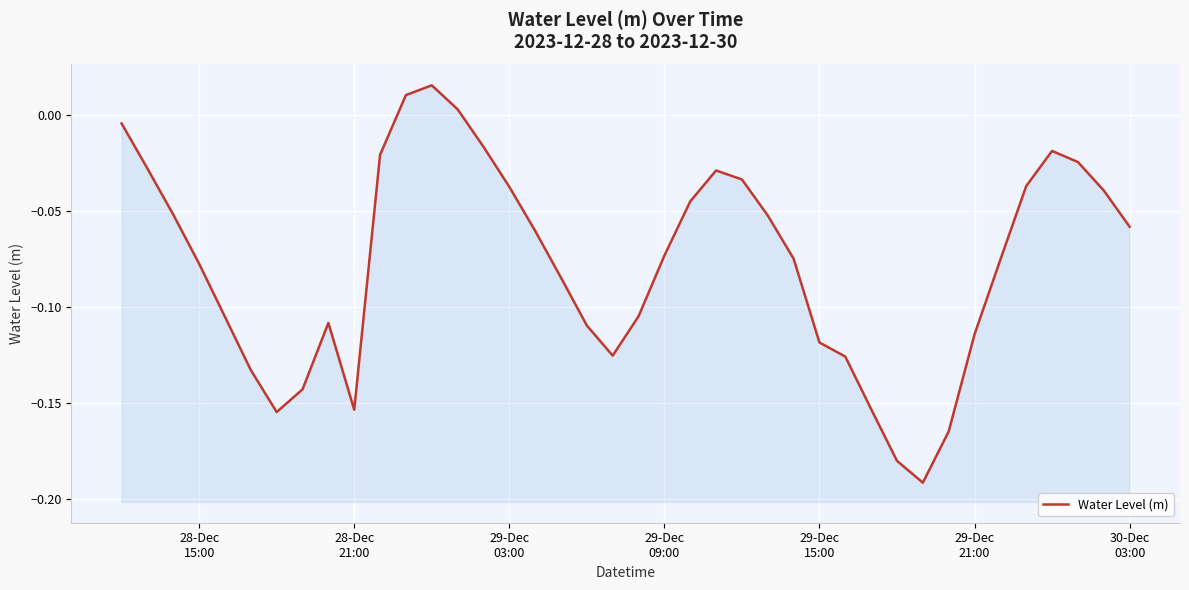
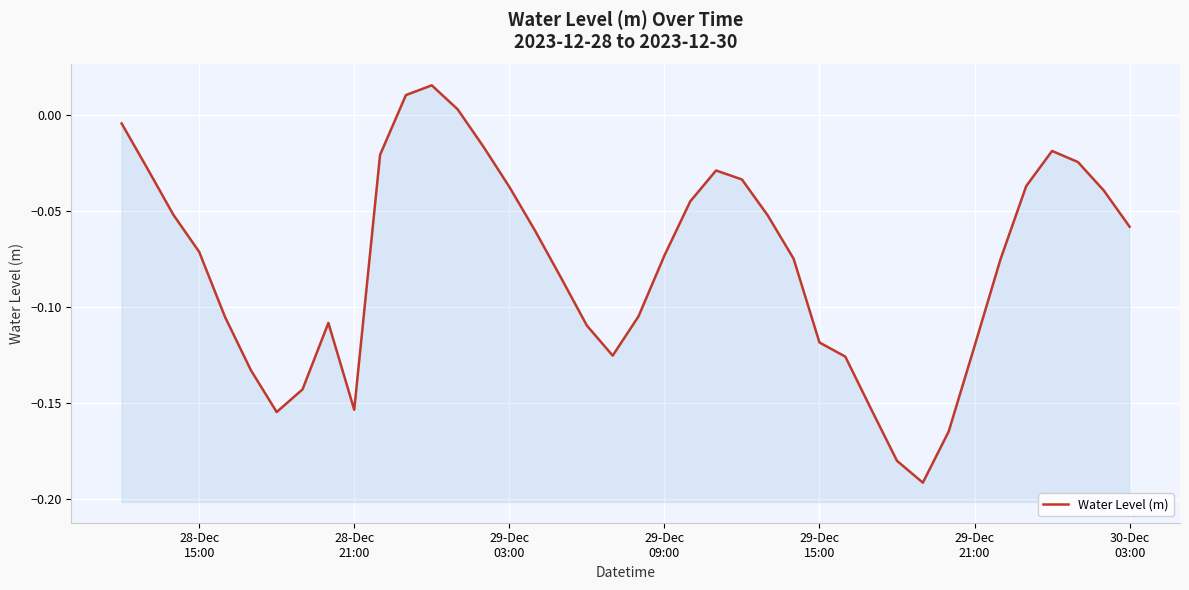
  {
-   "28-Dec 15:00": -0.078,
+   "28-Dec 15:00": -0.071,
    "28-Dec 21:00": -0.153,
    "29-Dec 03:00": -0.037,
    "29-Dec 09:00": -0.073,
    "29-Dec 15:00": -0.118,
-   "29-Dec 21:00": -0.114,
+   "29-Dec 21:00": -0.120,
    "30-Dec 03:00": -0.058
  }
